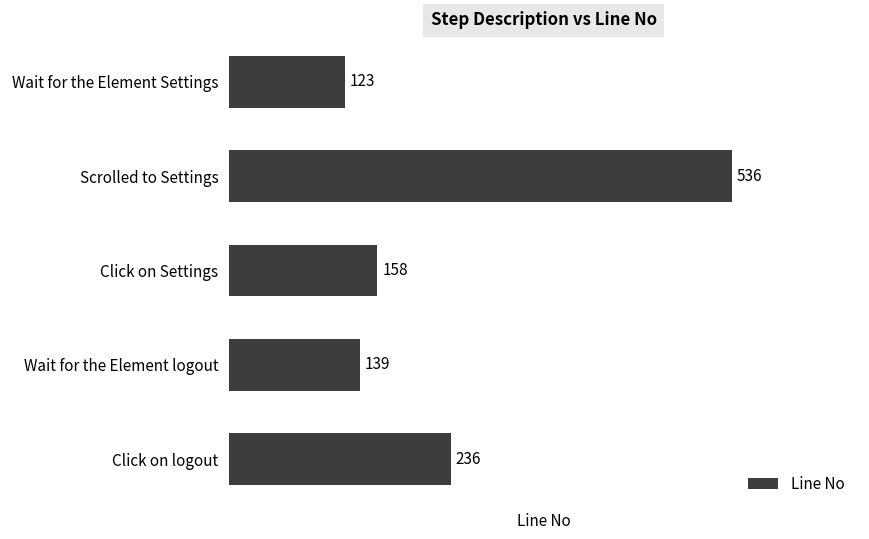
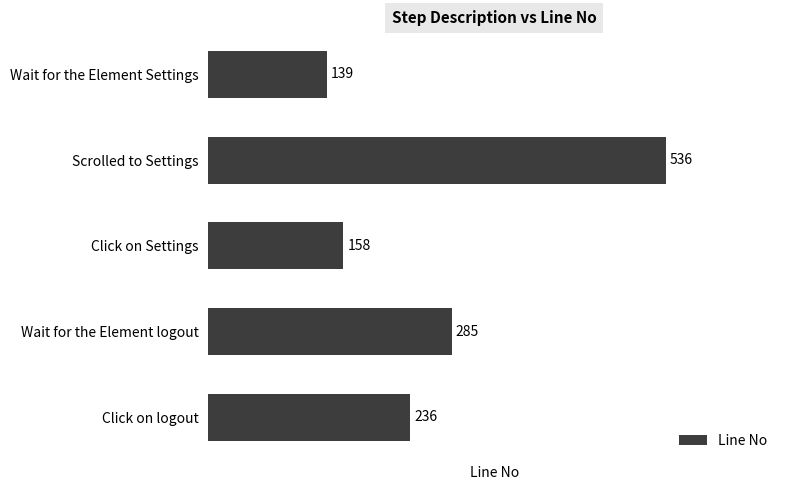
  {
-   "Wait for the Element Settings": 123,
+   "Wait for the Element Settings": 139,
    "Scrolled to Settings": 536,
    "Click on Settings": 158,
-   "Wait for the Element logout": 139,
+   "Wait for the Element logout": 285,
    "Click on logout": 236
  }
